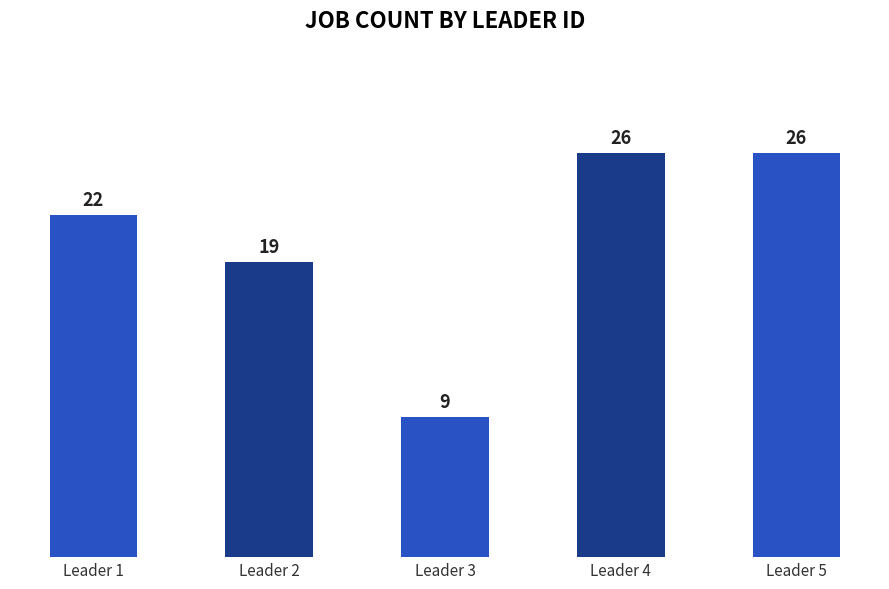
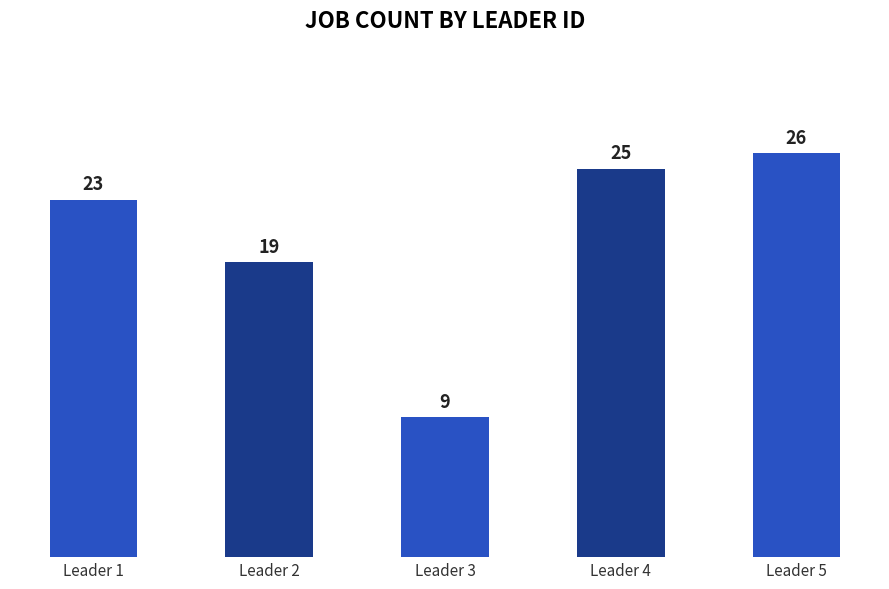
  {
-   "Leader 1": 22,
+   "Leader 1": 23,
    "Leader 2": 19,
    "Leader 3": 9,
-   "Leader 4": 26,
+   "Leader 4": 25,
    "Leader 5": 26
  }
